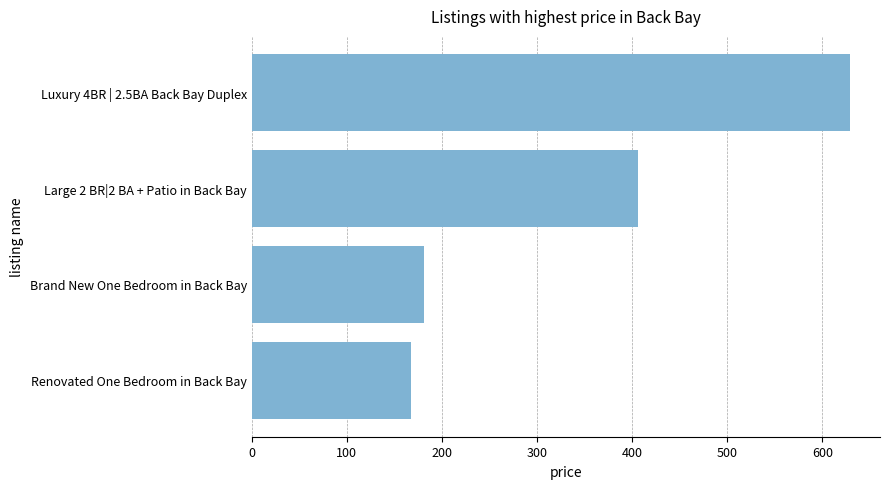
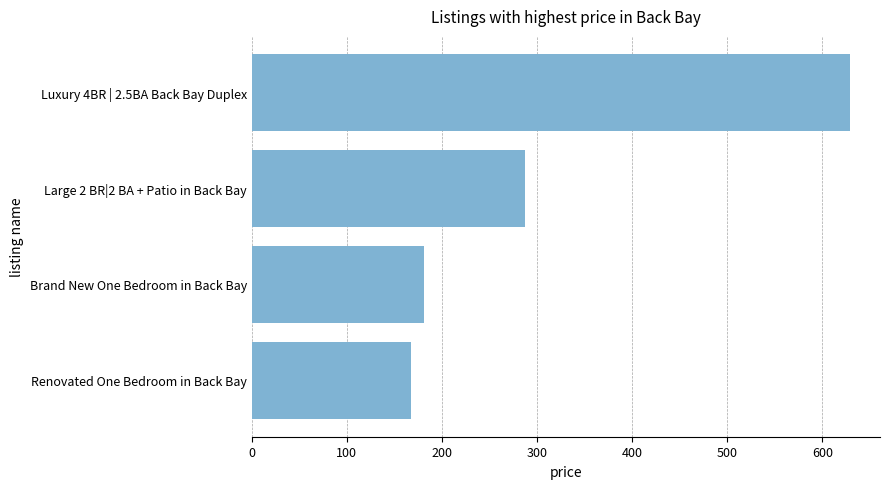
  {
    "Luxury 4BR | 2.5BA Back Bay Duplex": 630,
-   "Large 2 BR|2 BA + Patio in Back Bay": 410,
+   "Large 2 BR|2 BA + Patio in Back Bay": 290,
    "Brand New One Bedroom in Back Bay": 180,
    "Renovated One Bedroom in Back Bay": 170
  }
